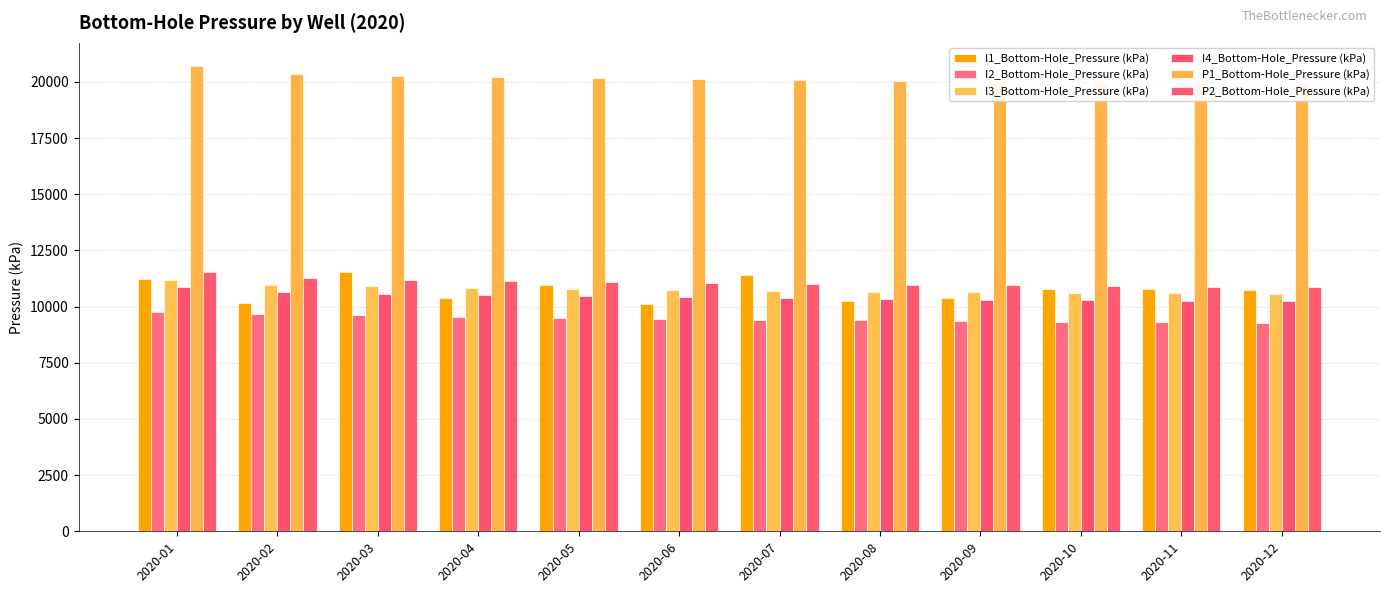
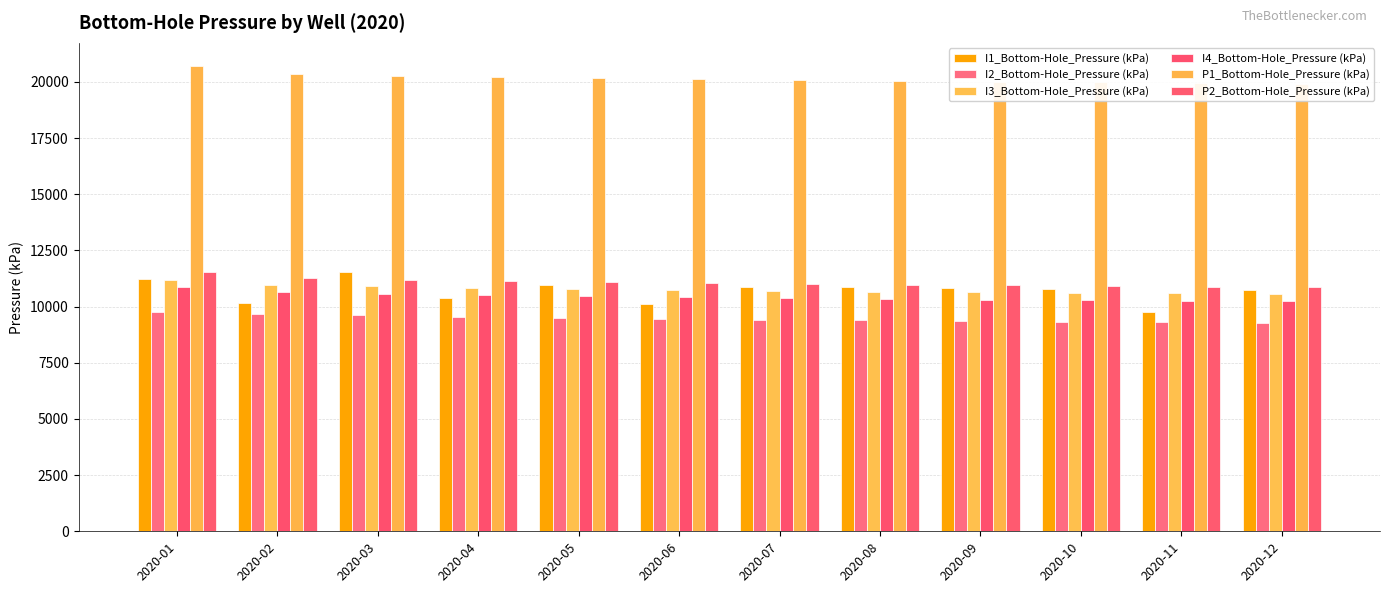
  {
    "I1_Bottom-Hole_Pressure (kPa)": {
      "2020-01": 11200,
      "2020-02": 10100,
      "2020-03": 11500,
      "2020-04": 10400,
      "2020-05": 11000,
      "2020-06": 10100,
-     "2020-07": 11400,
-     "2020-08": 10300,
-     "2020-09": 10400,
+     "2020-07": 10900,
+     "2020-08": 10900,
+     "2020-09": 10800,
      "2020-10": 10800,
-     "2020-11": 10800,
+     "2020-11": 9700,
      "2020-12": 10800
    }
  }
